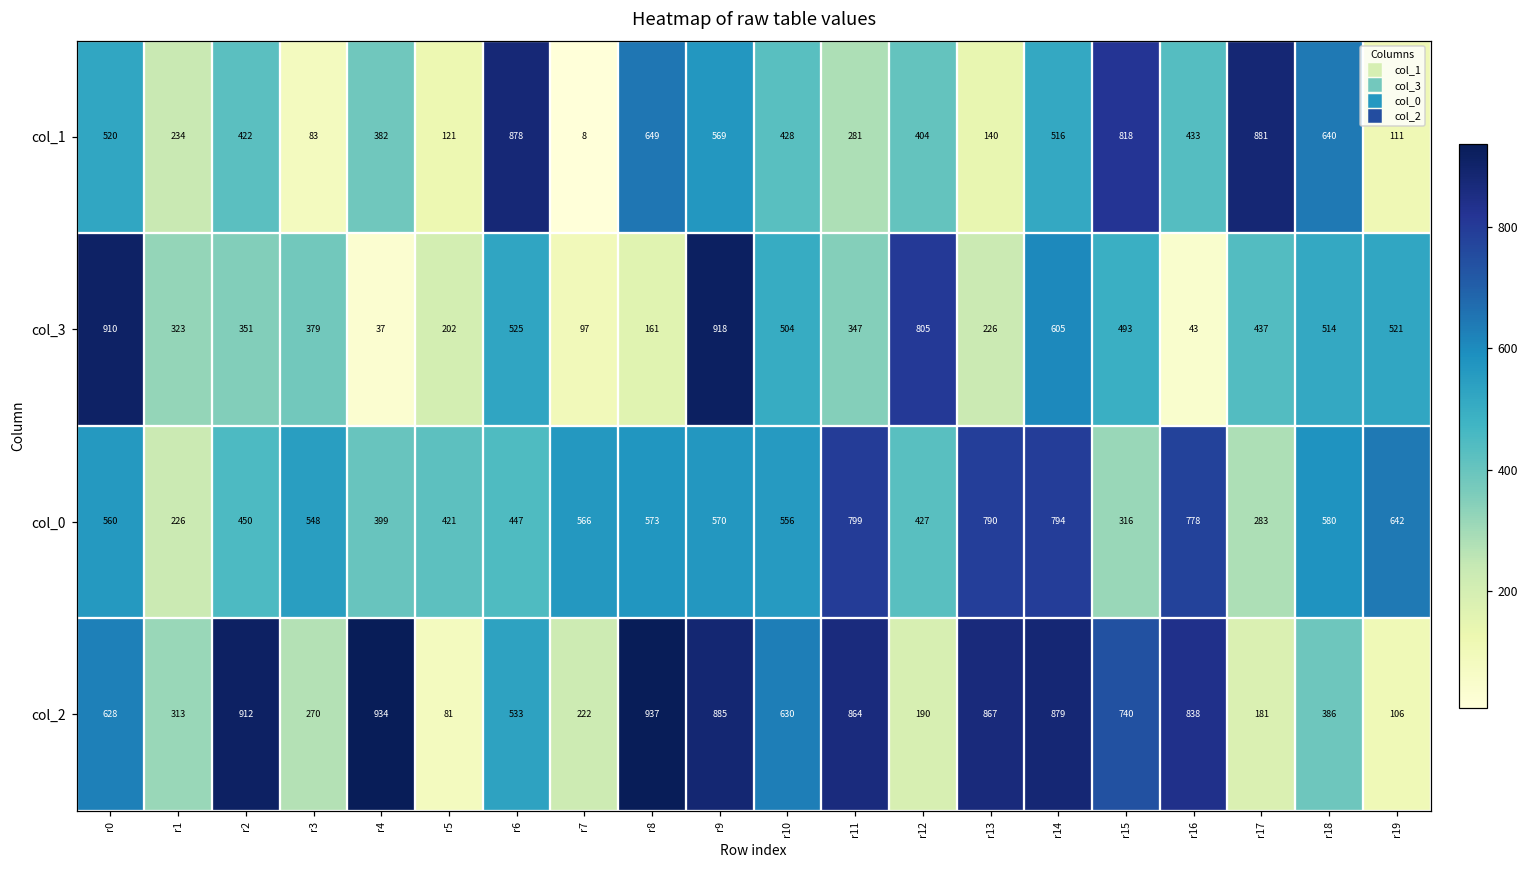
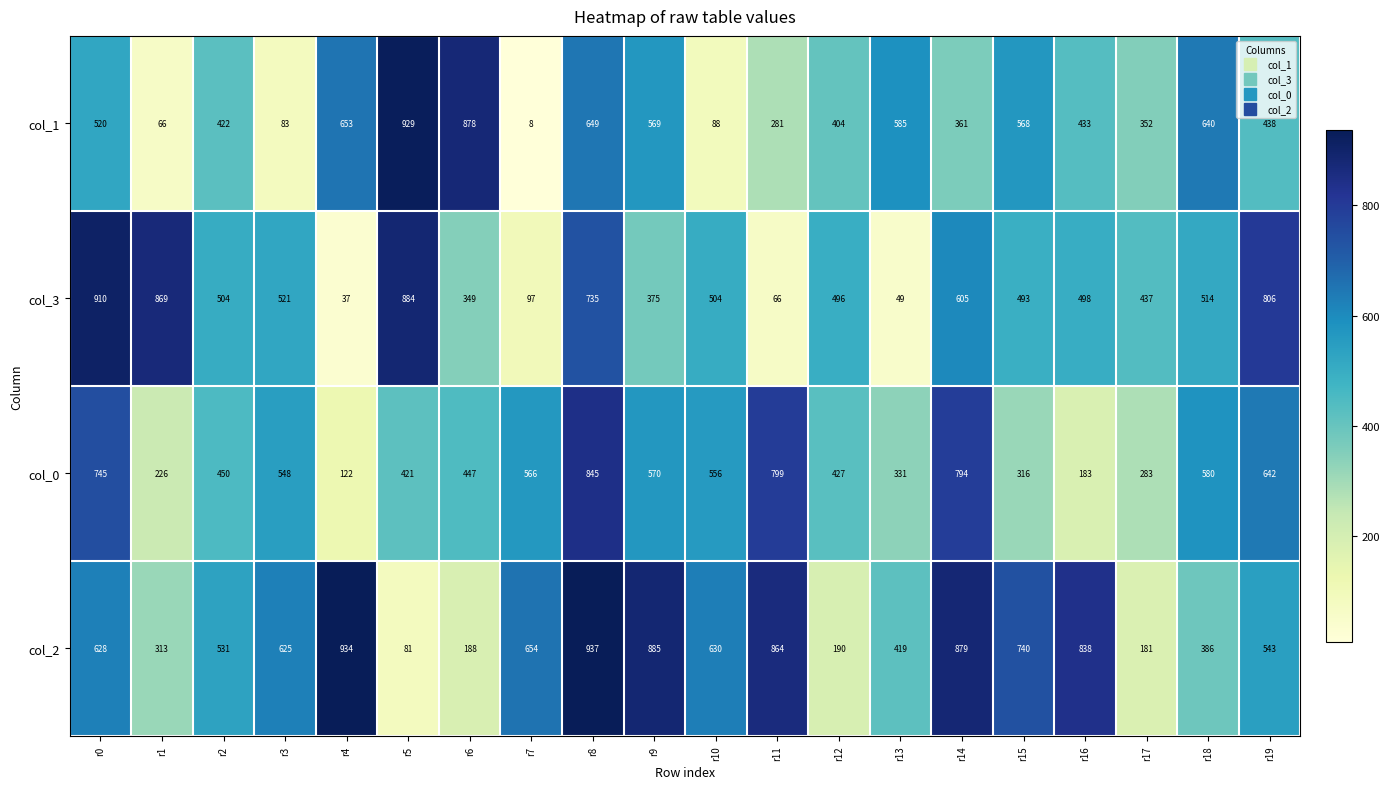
  {
    "col_1": {
      "r0": 520,
-     "r1": 234,
+     "r1": 66,
      "r2": 422,
      "r3": 83,
-     "r4": 382,
-     "r5": 121,
+     "r4": 653,
+     "r5": 929,
      "r6": 878,
      "r7": 8,
      "r8": 649,
      "r9": 569,
-     "r10": 428,
+     "r10": 88,
      "r11": 281,
      "r12": 404,
-     "r13": 140,
-     "r14": 516,
-     "r15": 818,
+     "r13": 585,
+     "r14": 361,
+     "r15": 568,
      "r16": 433,
-     "r17": 881,
+     "r17": 352,
      "r18": 640,
-     "r19": 111
+     "r19": 438
    },
    "col_3": {
      "r0": 910,
-     "r1": 323,
-     "r2": 351,
-     "r3": 379,
+     "r1": 869,
+     "r2": 504,
+     "r3": 521,
      "r4": 37,
-     "r5": 202,
-     "r6": 525,
+     "r5": 884,
+     "r6": 349,
      "r7": 97,
-     "r8": 161,
-     "r9": 918,
+     "r8": 735,
+     "r9": 375,
      "r10": 504,
-     "r11": 347,
-     "r12": 805,
-     "r13": 226,
+     "r11": 66,
+     "r12": 496,
+     "r13": 49,
      "r14": 605,
      "r15": 493,
-     "r16": 43,
+     "r16": 498,
      "r17": 437,
      "r18": 514,
-     "r19": 521
+     "r19": 806
    },
    "col_0": {
-     "r0": 560,
+     "r0": 745,
      "r1": 226,
      "r2": 450,
      "r3": 548,
-     "r4": 399,
+     "r4": 122,
      "r5": 421,
      "r6": 447,
      "r7": 566,
-     "r8": 573,
+     "r8": 845,
      "r9": 570,
      "r10": 556,
      "r11": 799,
      "r12": 427,
-     "r13": 790,
+     "r13": 331,
      "r14": 794,
      "r15": 316,
-     "r16": 778,
+     "r16": 183,
      "r17": 283,
      "r18": 580,
      "r19": 642
    },
    "col_2": {
      "r0": 628,
      "r1": 313,
-     "r2": 912,
-     "r3": 270,
+     "r2": 531,
+     "r3": 625,
      "r4": 934,
      "r5": 81,
-     "r6": 533,
-     "r7": 222,
+     "r6": 188,
+     "r7": 654,
      "r8": 937,
      "r9": 885,
      "r10": 630,
      "r11": 864,
      "r12": 190,
-     "r13": 867,
+     "r13": 419,
      "r14": 879,
      "r15": 740,
      "r16": 838,
      "r17": 181,
      "r18": 386,
-     "r19": 106
+     "r19": 543
    }
  }
